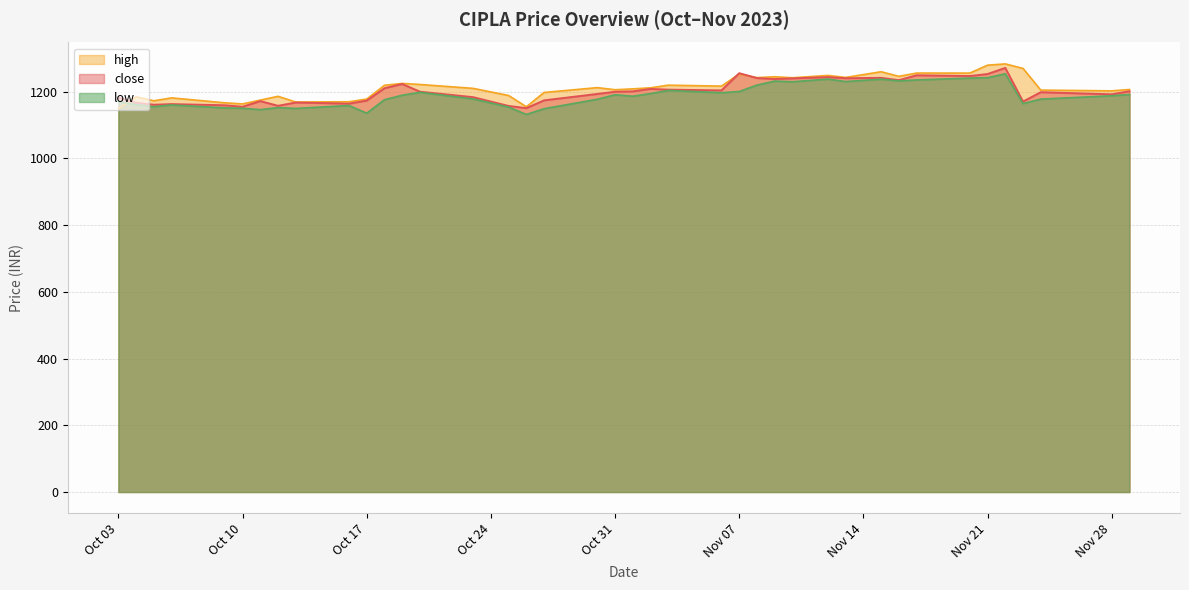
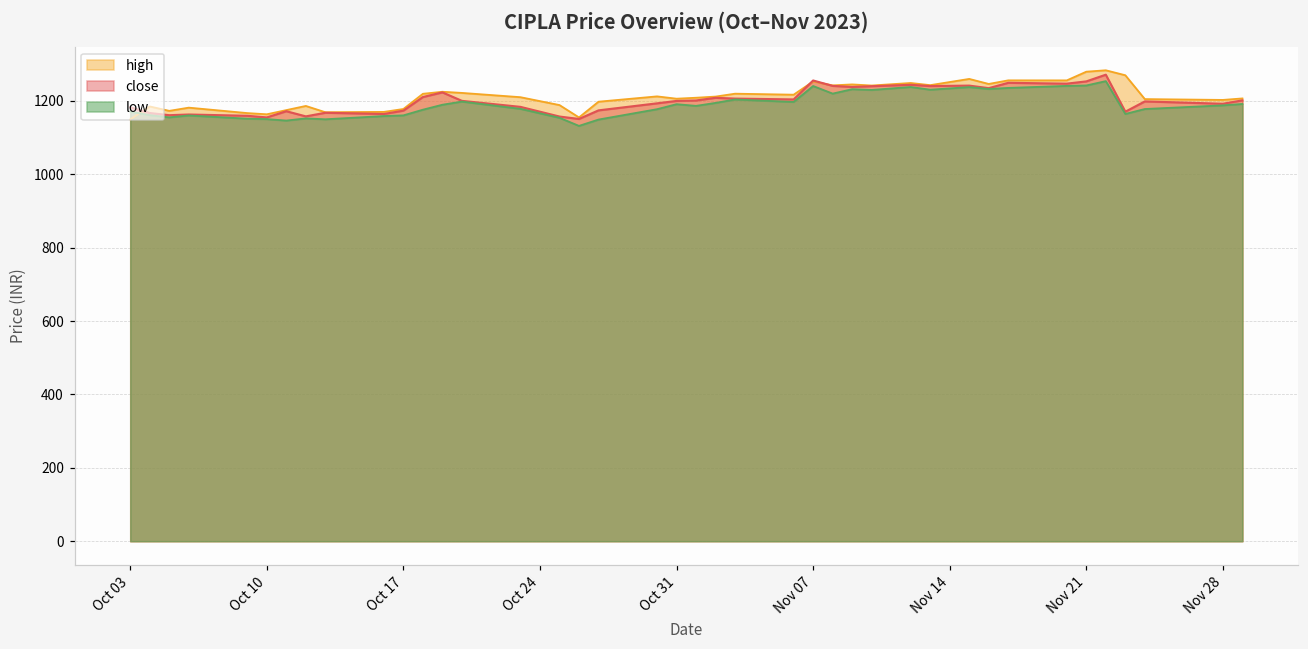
  {
    "high": {
      "Oct 10": 1160,
      "Nov 21": 1280,
      "Nov 28": 1200
    },
    "close": {
      "Nov 21": 1250
    },
    "low": {
-     "Oct 17": 1140,
+     "Oct 17": 1160,
      "Oct 31": 1190,
-     "Nov 07": 1200,
+     "Nov 07": 1240,
      "Nov 21": 1240
    }
  }
